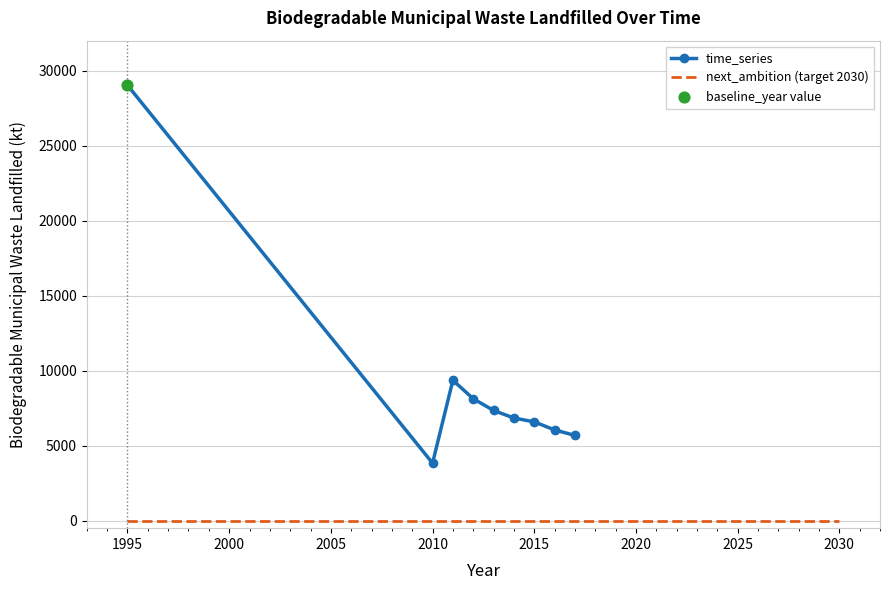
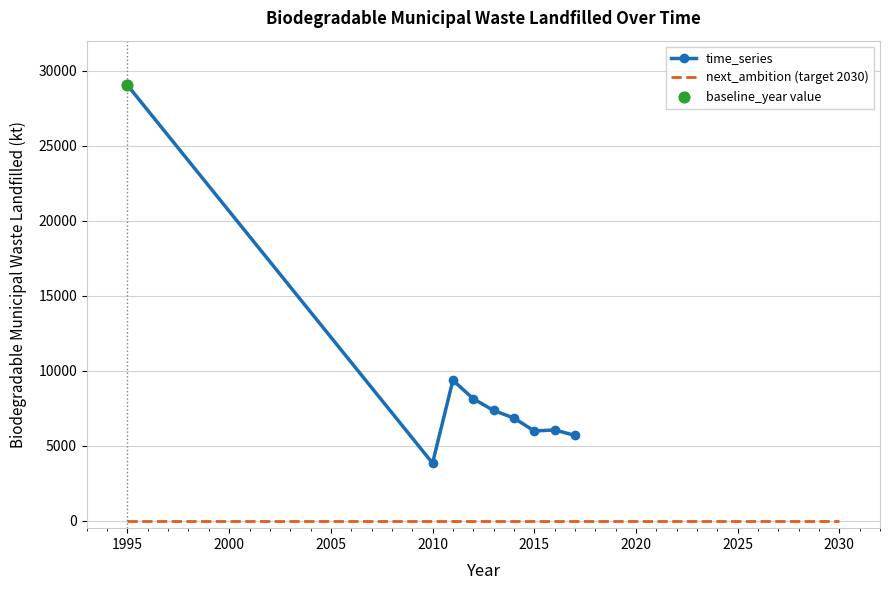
  {
    "time_series": {
      "2010": 3800,
-     "2015": 6600
+     "2015": 6000
    },
    "next_ambition (target 2030)": {
      "1995": 0,
      "2000": 0,
      "2005": 0,
      "2010": 0,
      "2015": 0,
      "2020": 0,
      "2025": 0,
      "2030": 0
    }
  }
